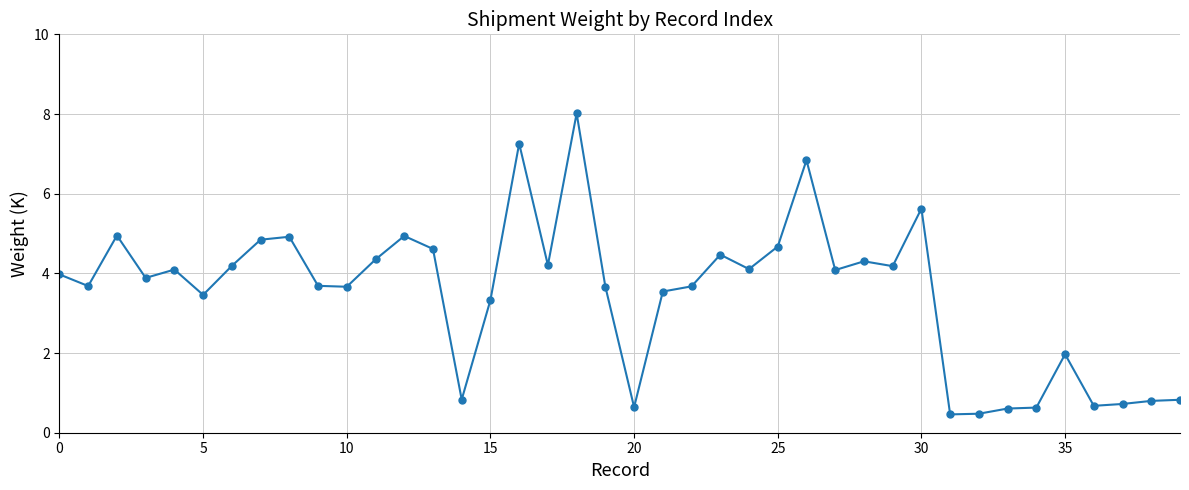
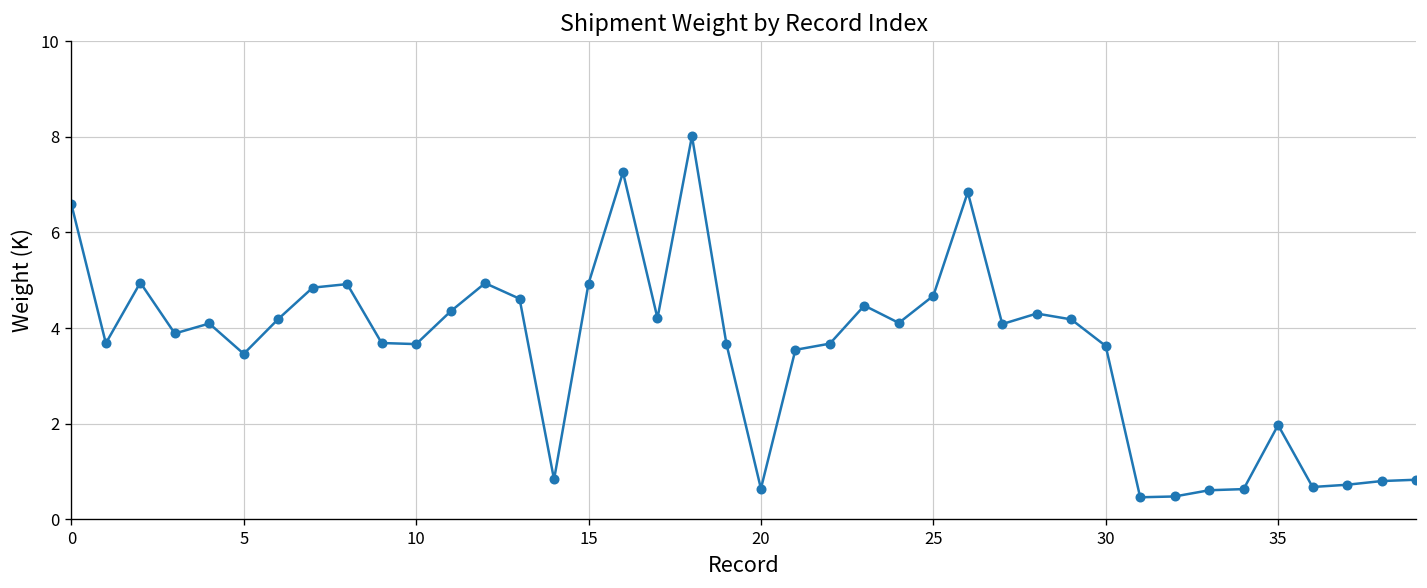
  {
-   "0": 4.0,
+   "0": 6.6,
    "5": 3.5,
    "10": 3.7,
-   "15": 3.3,
+   "15": 4.9,
    "20": 0.6,
    "25": 4.7,
-   "30": 5.6,
+   "30": 3.6,
    "35": 2.0
  }
